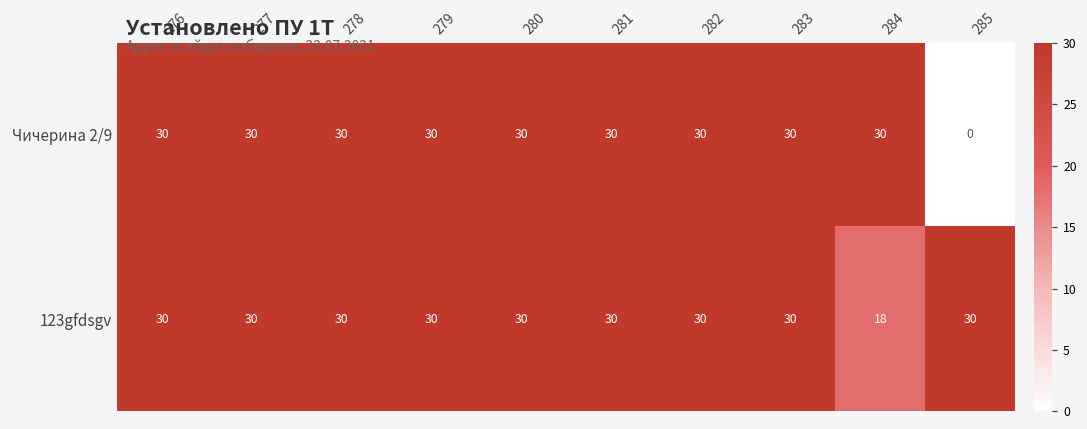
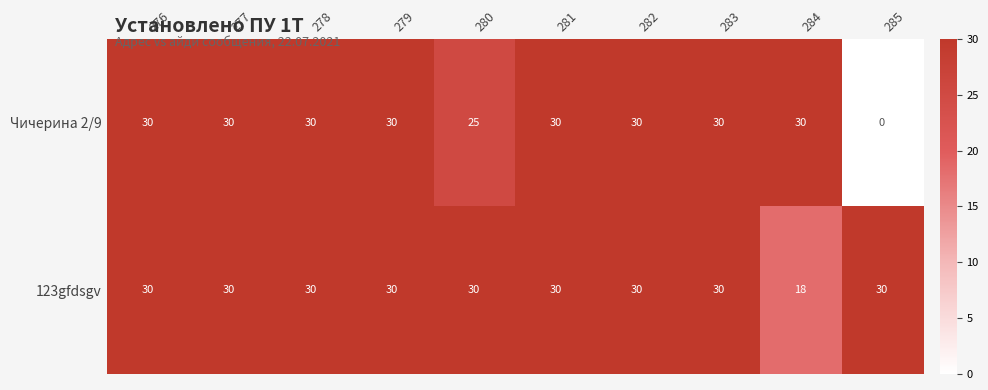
  {
    "Чичерина 2/9": {
      "276": 30,
      "277": 30,
      "278": 30,
      "279": 30,
-     "280": 30,
+     "280": 25,
      "281": 30,
      "282": 30,
      "283": 30,
      "284": 30,
      "285": 0
    },
    "123gfdsgv": {
      "276": 30,
      "277": 30,
      "278": 30,
      "279": 30,
      "280": 30,
      "281": 30,
      "282": 30,
      "283": 30,
      "284": 18,
      "285": 30
    }
  }
